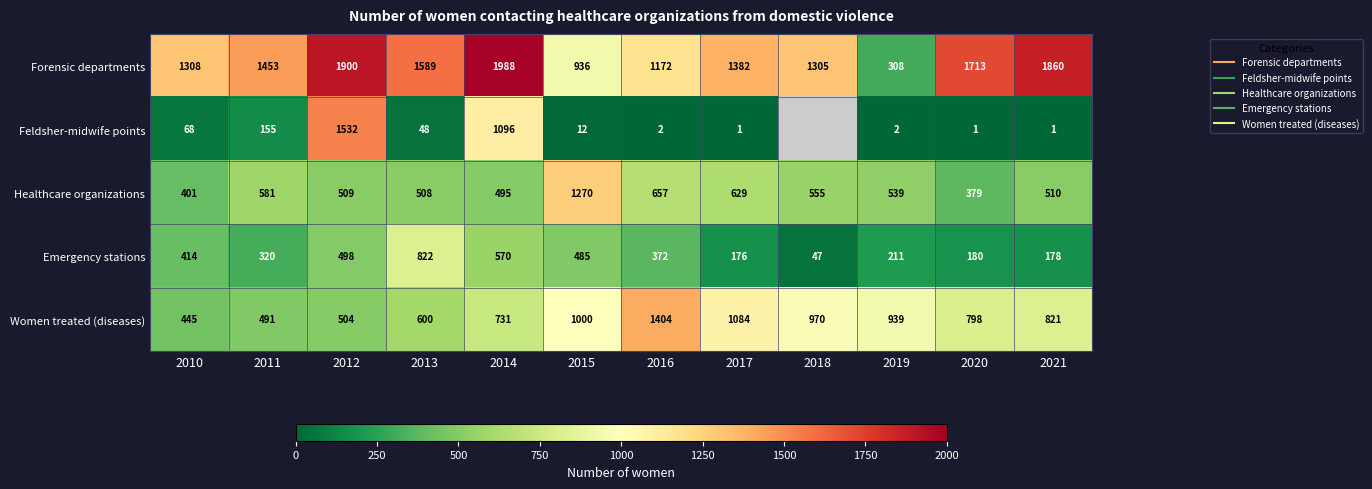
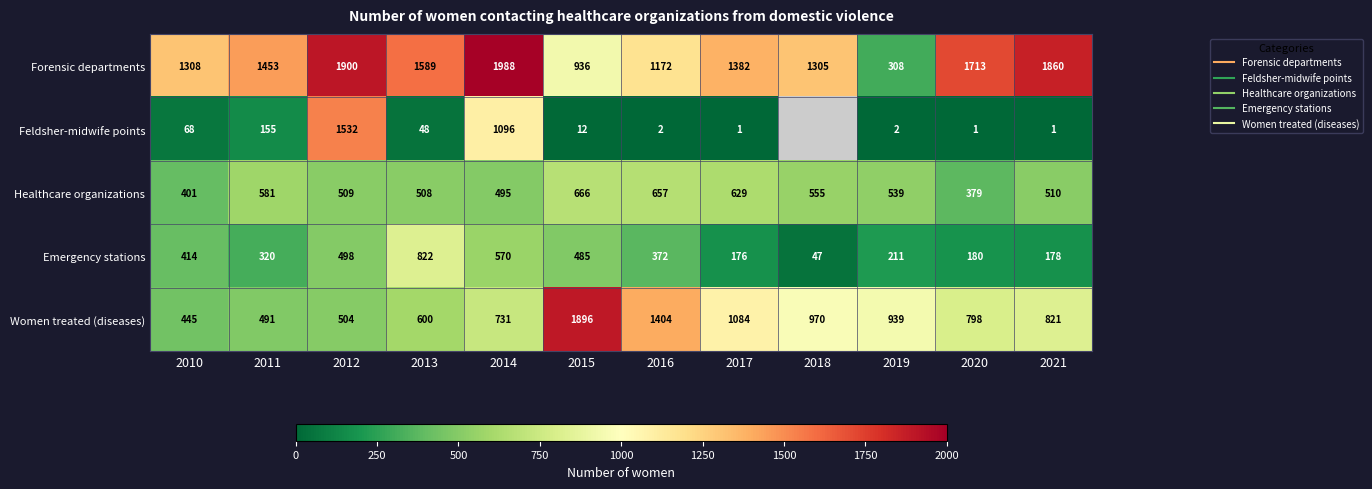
  {
    "Forensic departments": {
      "2010": 1308,
      "2011": 1453,
      "2012": 1900,
      "2013": 1589,
      "2014": 1988,
      "2015": 936,
      "2016": 1172,
      "2017": 1382,
      "2018": 1305,
      "2019": 308,
      "2020": 1713,
      "2021": 1860
    },
    "Feldsher-midwife points": {
      "2010": 68,
      "2011": 155,
      "2012": 1532,
      "2013": 48,
      "2014": 1096,
      "2015": 12,
      "2016": 2,
      "2017": 1,
      "2019": 2,
      "2020": 1,
      "2021": 1
    },
    "Healthcare organizations": {
      "2010": 401,
      "2011": 581,
      "2012": 509,
      "2013": 508,
      "2014": 495,
-     "2015": 1270,
+     "2015": 666,
      "2016": 657,
      "2017": 629,
      "2018": 555,
      "2019": 539,
      "2020": 379,
      "2021": 510
    },
    "Emergency stations": {
      "2010": 414,
      "2011": 320,
      "2012": 498,
      "2013": 822,
      "2014": 570,
      "2015": 485,
      "2016": 372,
      "2017": 176,
      "2018": 47,
      "2019": 211,
      "2020": 180,
      "2021": 178
    },
    "Women treated (diseases)": {
      "2010": 445,
      "2011": 491,
      "2012": 504,
      "2013": 600,
      "2014": 731,
-     "2015": 1000,
+     "2015": 1896,
      "2016": 1404,
      "2017": 1084,
      "2018": 970,
      "2019": 939,
      "2020": 798,
      "2021": 821
    }
  }
